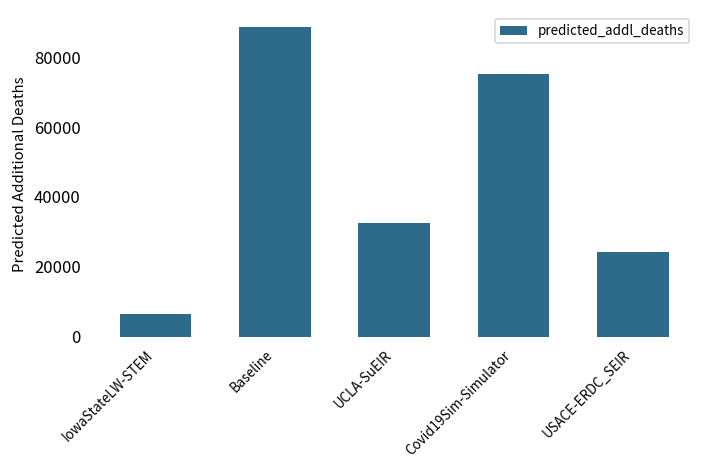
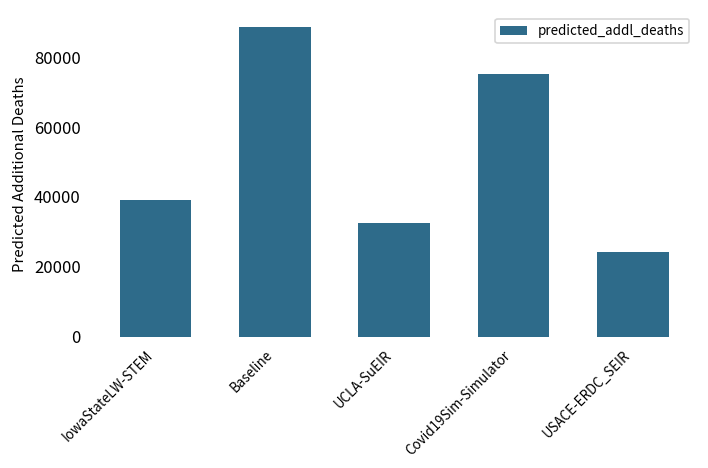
  {
-   "IowaStateLW-STEM": 6000,
+   "IowaStateLW-STEM": 39000,
    "Baseline": 89000,
    "UCLA-SuEIR": 33000,
    "Covid19Sim-Simulator": 75000,
    "USACE-ERDC_SEIR": 24000
  }
